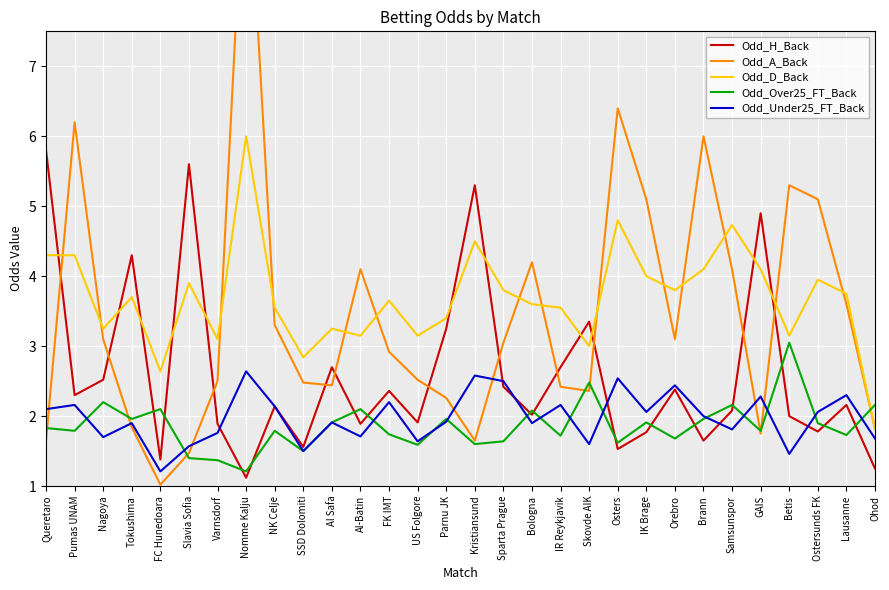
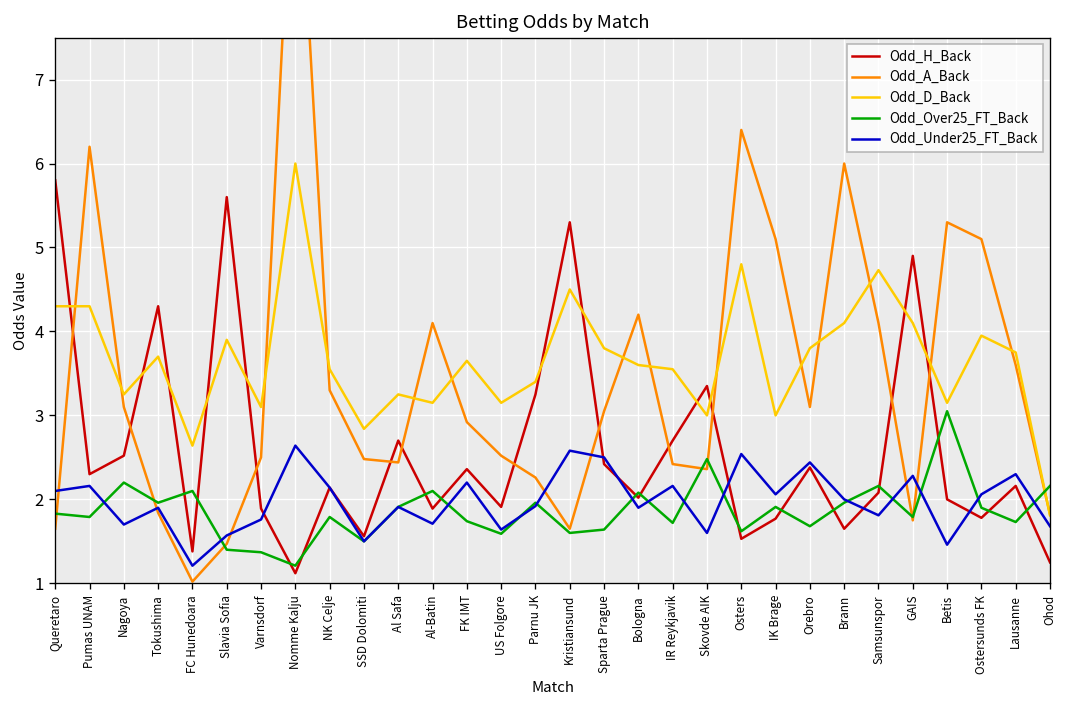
  {
    "Odd_H_Back": {
      "Queretaro": 5.8,
      "Pumas UNAM": 2.3,
      "Nagoya": 2.5,
      "Tokushima": 4.3,
      "FC Hunedoara": 1.4,
      "Slavia Sofia": 5.6,
      "Varnsdorf": 1.9,
      "Nomme Kalju": 1.1,
      "SSD Dolomiti": 1.6,
      "Al Safa": 2.7,
      "Al-Batin": 1.9,
      "FK IMT": 2.4,
      "US Folgore": 1.9,
      "Parnu JK": 3.3,
      "Kristiansund": 5.3,
      "Sparta Prague": 2.4,
      "Bologna": 2,
      "IR Reykjavik": 2.7,
      "Skovde AIK": 3.4,
      "Osters": 1.5,
      "IK Brage": 1.8,
      "Orebro": 2.4,
      "Brann": 1.7,
      "Samsunspor": 2.1,
      "GAIS": 4.9,
      "Betis": 2,
      "Ostersunds FK": 1.8,
      "Lausanne": 2.2,
      "Ohod": 1.3
    },
    "Odd_A_Back": {
      "Queretaro": 1.7,
      "Pumas UNAM": 6.2,
      "Nagoya": 3.1,
      "Tokushima": 1.8,
      "FC Hunedoara": 1,
      "Slavia Sofia": 1.5,
      "Varnsdorf": 2.5,
      "NK Celje": 3.3,
      "SSD Dolomiti": 2.5,
      "Al Safa": 2.4,
      "Al-Batin": 4.1,
      "FK IMT": 2.9,
      "US Folgore": 2.5,
      "Parnu JK": 2.3,
      "Kristiansund": 1.7,
      "Sparta Prague": 3.1,
      "Bologna": 4.2,
      "IR Reykjavik": 2.4,
      "Skovde AIK": 2.4,
      "Osters": 6.4,
      "IK Brage": 5.1,
      "Orebro": 3.1,
      "Brann": 6,
      "Samsunspor": 4.1,
      "GAIS": 1.8,
      "Betis": 5.3,
      "Ostersunds FK": 5.1,
      "Lausanne": 3.6
    },
    "Odd_D_Back": {
      "Queretaro": 4.3,
      "Pumas UNAM": 4.3,
      "Nagoya": 3.3,
      "Tokushima": 3.7,
      "FC Hunedoara": 2.6,
      "Slavia Sofia": 3.9,
      "Varnsdorf": 3.1,
      "Nomme Kalju": 6,
      "NK Celje": 3.6,
      "SSD Dolomiti": 2.8,
      "Al Safa": 3.3,
      "Al-Batin": 3.2,
      "FK IMT": 3.7,
      "US Folgore": 3.2,
      "Parnu JK": 3.4,
      "Kristiansund": 4.5,
      "Sparta Prague": 3.8,
      "Bologna": 3.6,
      "IR Reykjavik": 3.6,
      "Skovde AIK": 3,
      "Osters": 4.8,
-     "IK Brage": 4,
+     "IK Brage": 3,
      "Orebro": 3.8,
      "Brann": 4.1,
      "Samsunspor": 4.7,
      "GAIS": 4.1,
      "Betis": 3.2,
      "Ostersunds FK": 4.0,
      "Lausanne": 3.8
    },
    "Odd_Over25_FT_Back": {
      "Queretaro": 1.8,
      "Pumas UNAM": 1.8,
      "Nagoya": 2.2,
      "Tokushima": 2.0,
      "FC Hunedoara": 2.1,
      "Slavia Sofia": 1.4,
      "Varnsdorf": 1.4,
      "Nomme Kalju": 1.2,
      "NK Celje": 1.8,
      "Al-Batin": 2.1,
      "FK IMT": 1.7,
      "US Folgore": 1.6,
      "Parnu JK": 2.0,
      "Kristiansund": 1.6,
      "Sparta Prague": 1.6,
      "Bologna": 2.1,
      "IR Reykjavik": 1.7,
      "Skovde AIK": 2.5,
      "Osters": 1.6,
      "IK Brage": 1.9,
      "Orebro": 1.7,
      "Brann": 2.0,
      "Samsunspor": 2.2,
      "GAIS": 1.8,
      "Betis": 3.1,
      "Ostersunds FK": 1.9,
      "Lausanne": 1.7,
      "Ohod": 2.2
    },
    "Odd_Under25_FT_Back": {
      "Queretaro": 2.1,
      "Pumas UNAM": 2.2,
      "Nagoya": 1.7,
      "Tokushima": 1.9,
      "FC Hunedoara": 1.2,
      "Slavia Sofia": 1.6,
      "Varnsdorf": 1.8,
      "Nomme Kalju": 2.6,
      "Al-Batin": 1.7,
      "FK IMT": 2.2,
      "US Folgore": 1.6,
      "Parnu JK": 1.9,
      "Kristiansund": 2.6,
      "Sparta Prague": 2.5,
      "Bologna": 1.9,
      "IR Reykjavik": 2.2,
      "Skovde AIK": 1.6,
      "Osters": 2.5,
      "IK Brage": 2.1,
      "Orebro": 2.4,
      "Brann": 2,
      "Samsunspor": 1.8,
      "GAIS": 2.3,
      "Betis": 1.5,
      "Ostersunds FK": 2.1,
      "Lausanne": 2.3,
      "Ohod": 1.7
    }
  }
